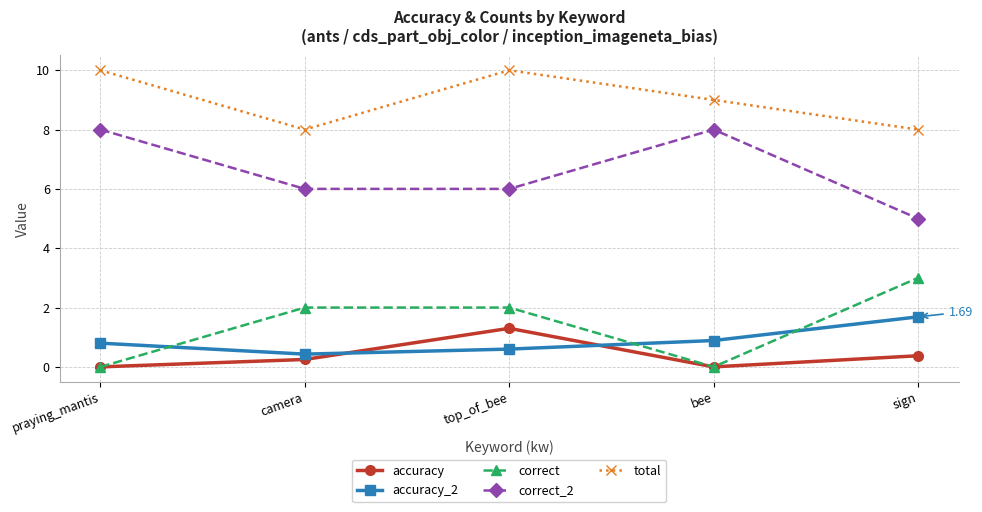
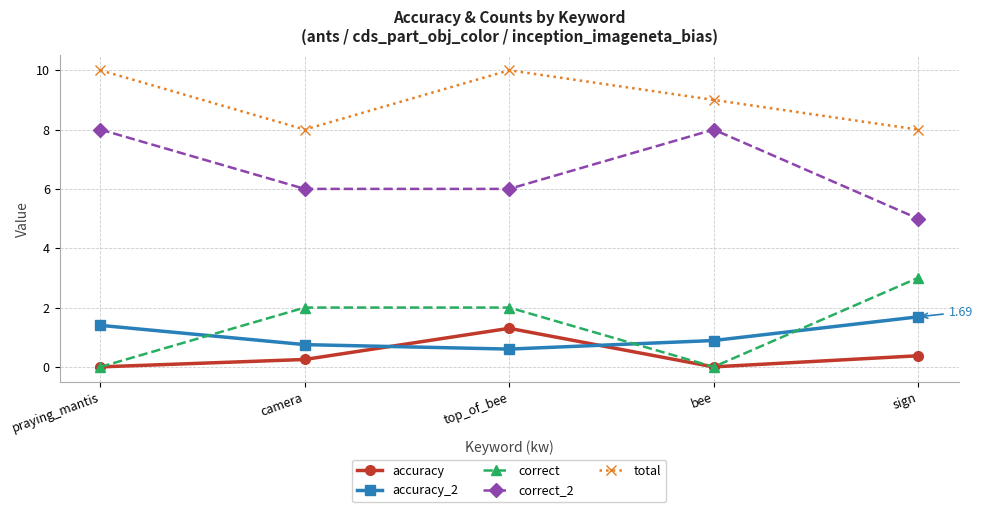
  {
    "accuracy": {
      "camera": 0.3,
      "top_of_bee": 1.3,
      "sign": 0.4
    },
    "accuracy_2": {
-     "praying_mantis": 0.8,
-     "camera": 0.4,
+     "praying_mantis": 1.4,
+     "camera": 0.8,
      "top_of_bee": 0.6,
      "bee": 0.9
    },
    "correct": {
      "camera": 2.0,
      "top_of_bee": 2.0,
      "sign": 3.0
    },
    "correct_2": {
      "praying_mantis": 8.0,
      "camera": 6.0,
      "top_of_bee": 6.0,
      "bee": 8.0,
      "sign": 5.0
    },
    "total": {
      "praying_mantis": 10.0,
      "camera": 8.0,
      "top_of_bee": 10.0,
      "bee": 9.0,
      "sign": 8.0
    }
  }
